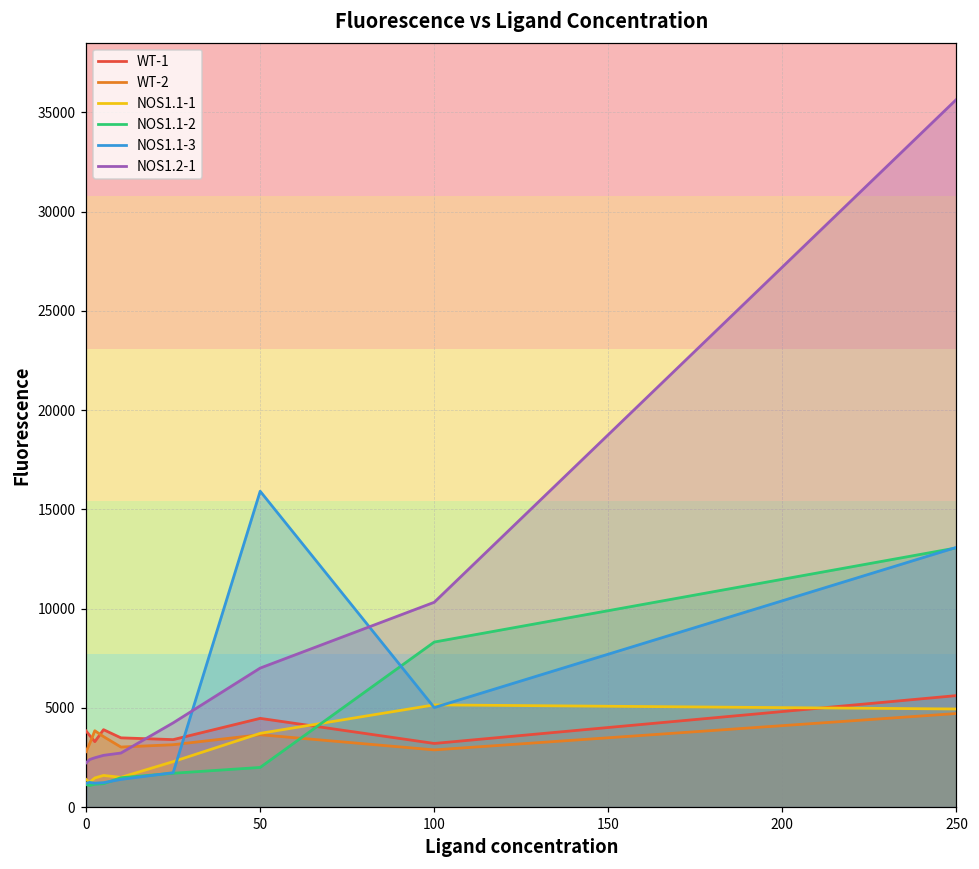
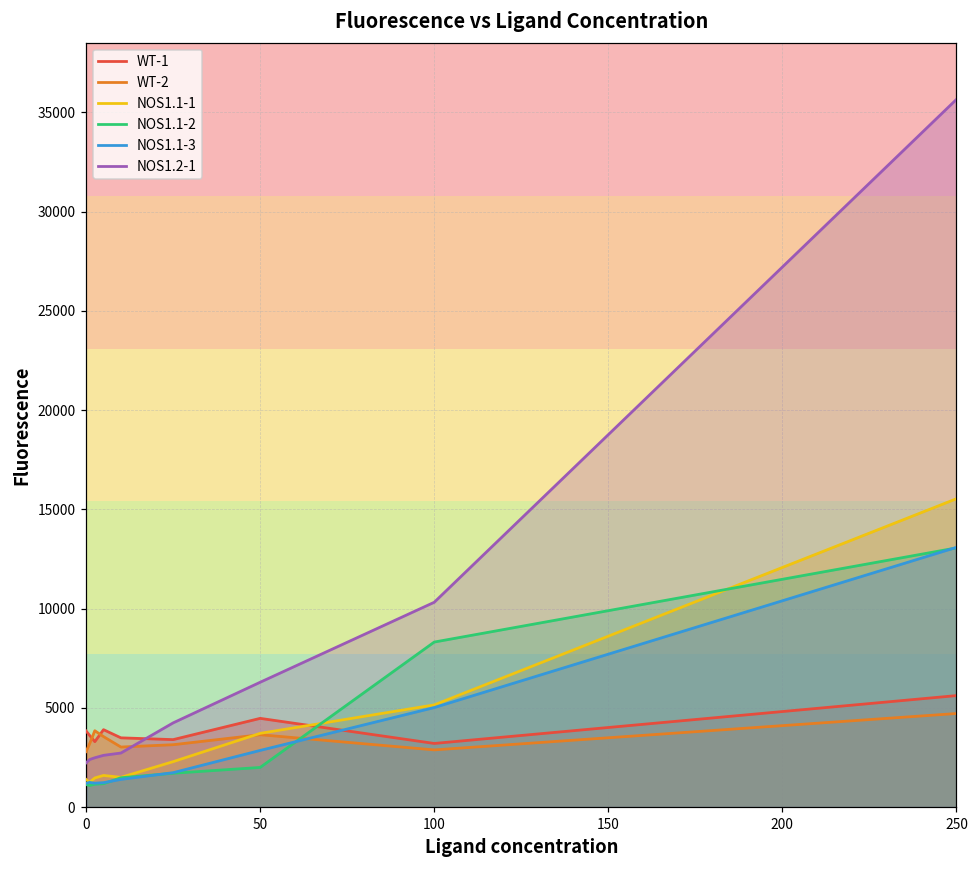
  {
    "NOS1.1-1": {
      "0": 1400,
-     "250": 4900
+     "250": 15500
    },
    "NOS1.1-2": {
      "50": 2000,
      "100": 8300
    },
    "NOS1.1-3": {
-     "50": 15900
+     "50": 2900
    },
    "NOS1.2-1": {
      "0": 2200,
-     "50": 7000,
+     "50": 6300,
      "100": 10300,
      "250": 35700
    }
  }
